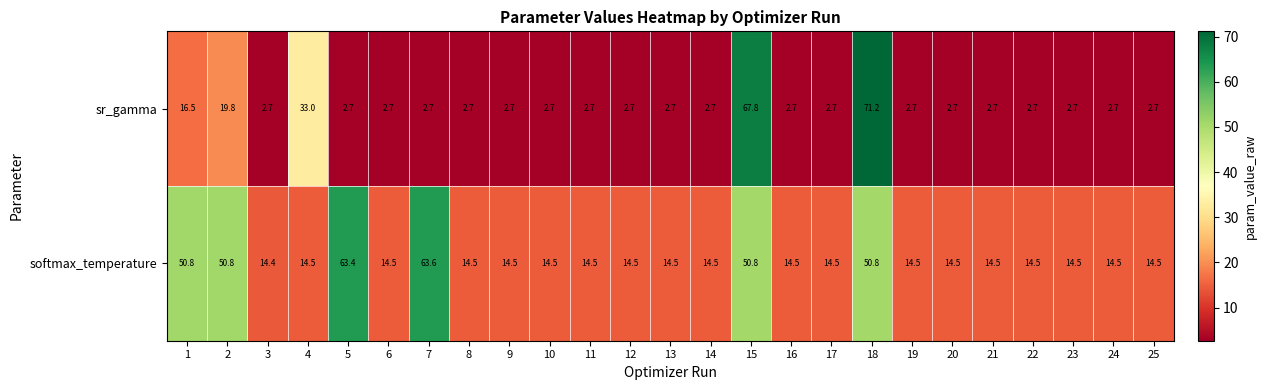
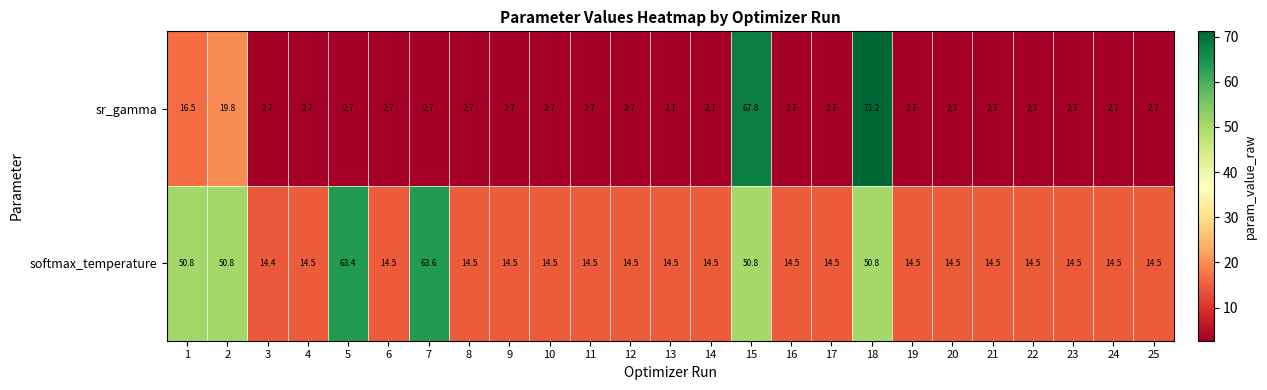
  {
    "sr_gamma": {
      "1": 16.5,
      "2": 19.8,
      "3": 2.7,
-     "4": 33.0,
+     "4": 2.7,
      "5": 2.7,
      "6": 2.7,
      "7": 2.7,
      "8": 2.7,
      "9": 2.7,
      "10": 2.7,
      "11": 2.7,
      "12": 2.7,
      "13": 2.7,
      "14": 2.7,
      "15": 67.8,
      "16": 2.7,
      "17": 2.7,
      "18": 71.2,
      "19": 2.7,
      "20": 2.7,
      "21": 2.7,
      "22": 2.7,
      "23": 2.7,
      "24": 2.7,
      "25": 2.7
    },
    "softmax_temperature": {
      "1": 50.8,
      "2": 50.8,
      "3": 14.4,
      "4": 14.5,
      "5": 63.4,
      "6": 14.5,
      "7": 63.6,
      "8": 14.5,
      "9": 14.5,
      "10": 14.5,
      "11": 14.5,
      "12": 14.5,
      "13": 14.5,
      "14": 14.5,
      "15": 50.8,
      "16": 14.5,
      "17": 14.5,
      "18": 50.8,
      "19": 14.5,
      "20": 14.5,
      "21": 14.5,
      "22": 14.5,
      "23": 14.5,
      "24": 14.5,
      "25": 14.5
    }
  }
